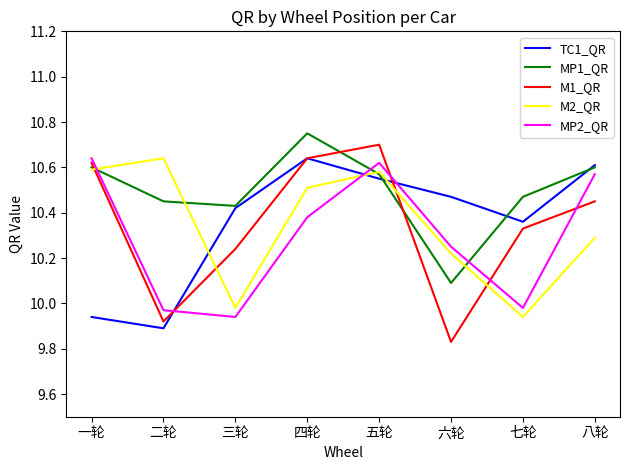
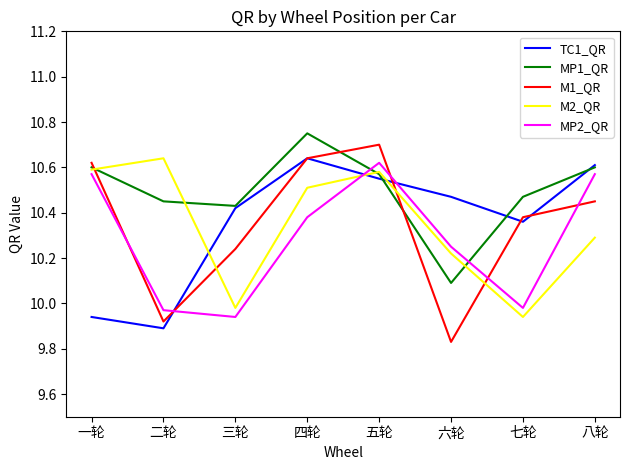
  {
    "TC1_QR": {
      "一轮": 9.94,
      "二轮": 9.89,
      "五轮": 10.55,
      "六轮": 10.47,
      "七轮": 10.36
    },
    "MP1_QR": {
      "二轮": 10.45,
      "四轮": 10.75,
      "六轮": 10.09,
      "七轮": 10.47
    },
    "M1_QR": {
      "一轮": 10.62,
      "二轮": 9.92,
      "三轮": 10.24,
      "五轮": 10.70,
      "六轮": 9.83,
-     "七轮": 10.33,
+     "七轮": 10.38,
      "八轮": 10.45
    },
    "M2_QR": {
      "二轮": 10.64,
      "三轮": 9.98,
      "四轮": 10.51,
      "六轮": 10.22,
      "七轮": 9.94,
      "八轮": 10.29
    },
    "MP2_QR": {
-     "一轮": 10.64,
+     "一轮": 10.57,
      "二轮": 9.97,
      "三轮": 9.94,
      "四轮": 10.38,
      "五轮": 10.62,
      "六轮": 10.25,
      "七轮": 9.98,
      "八轮": 10.57
    }
  }
